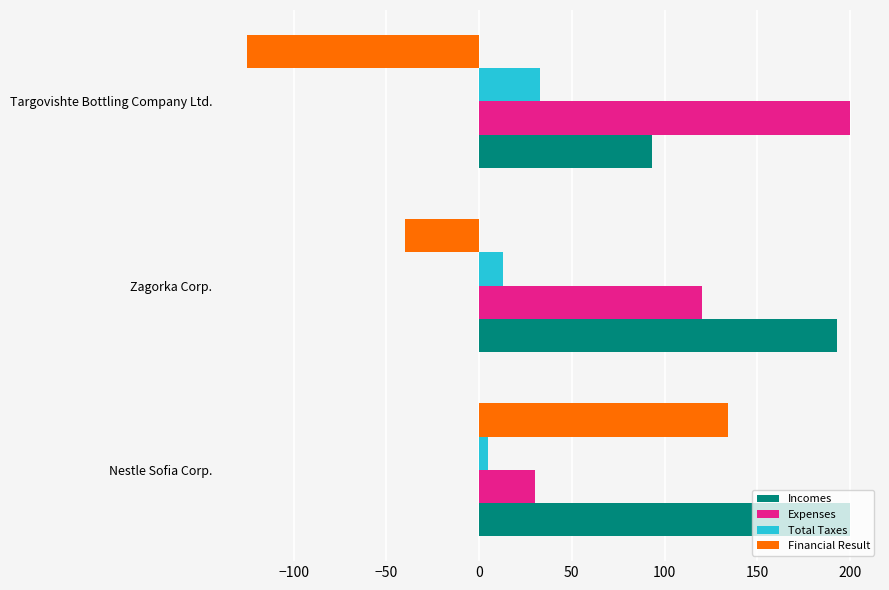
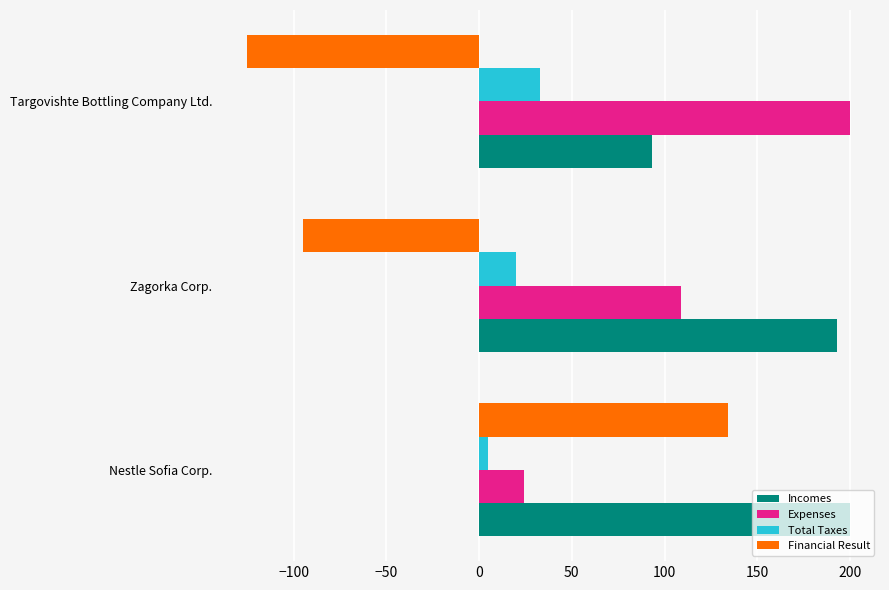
  {
    "Incomes": {
      "Targovishte Bottling Company Ltd.": 93,
      "Zagorka Corp.": 193
    },
    "Expenses": {
      "Targovishte Bottling Company Ltd.": 200,
-     "Zagorka Corp.": 120,
-     "Nestle Sofia Corp.": 30
+     "Zagorka Corp.": 109,
+     "Nestle Sofia Corp.": 24
    },
    "Total Taxes": {
      "Targovishte Bottling Company Ltd.": 33,
-     "Zagorka Corp.": 13,
+     "Zagorka Corp.": 20,
      "Nestle Sofia Corp.": 5
    },
    "Financial Result": {
      "Targovishte Bottling Company Ltd.": -125,
-     "Zagorka Corp.": -40,
+     "Zagorka Corp.": -95,
      "Nestle Sofia Corp.": 134
    }
  }
